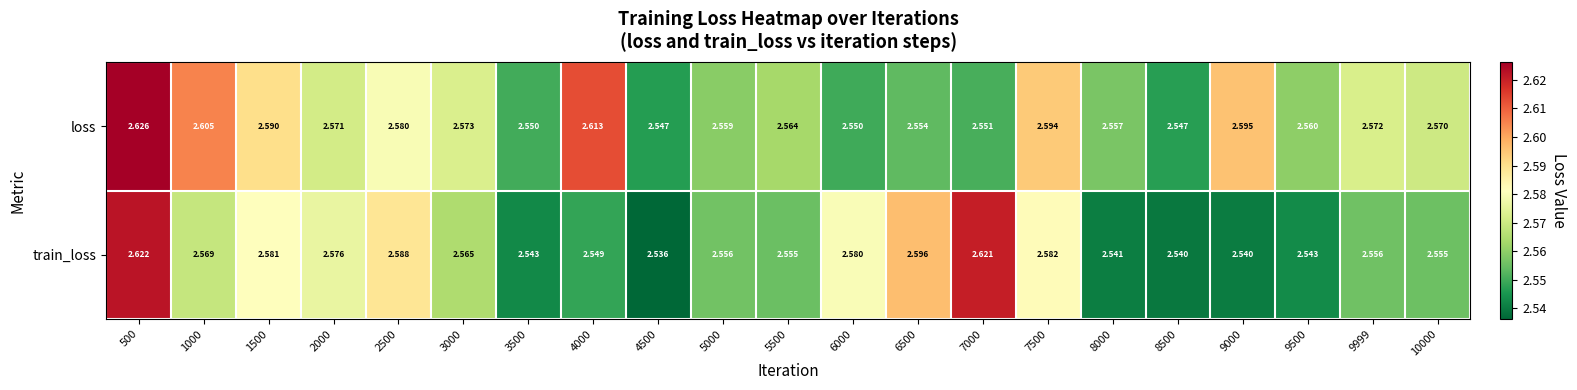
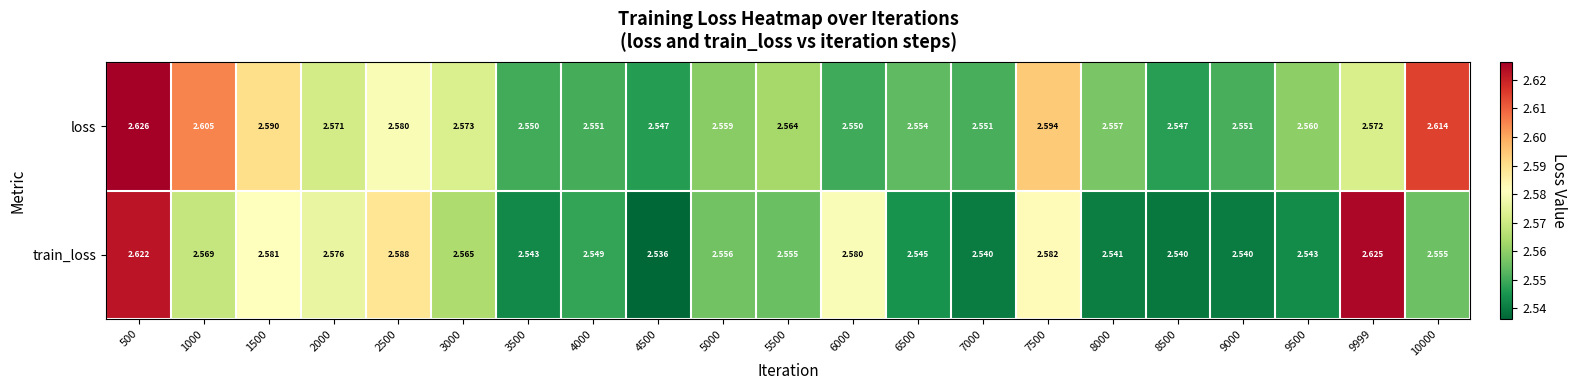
  {
    "loss": {
      "500": 2.626,
      "1000": 2.605,
      "1500": 2.590,
      "2000": 2.571,
      "2500": 2.580,
      "3000": 2.573,
      "3500": 2.550,
-     "4000": 2.613,
+     "4000": 2.551,
      "4500": 2.547,
      "5000": 2.559,
      "5500": 2.564,
      "6000": 2.550,
      "6500": 2.554,
      "7000": 2.551,
      "7500": 2.594,
      "8000": 2.557,
      "8500": 2.547,
-     "9000": 2.595,
+     "9000": 2.551,
      "9500": 2.560,
      "9999": 2.572,
-     "10000": 2.570
+     "10000": 2.614
    },
    "train_loss": {
      "500": 2.622,
      "1000": 2.569,
      "1500": 2.581,
      "2000": 2.576,
      "2500": 2.588,
      "3000": 2.565,
      "3500": 2.543,
      "4000": 2.549,
      "4500": 2.536,
      "5000": 2.556,
      "5500": 2.555,
      "6000": 2.580,
-     "6500": 2.596,
-     "7000": 2.621,
+     "6500": 2.545,
+     "7000": 2.540,
      "7500": 2.582,
      "8000": 2.541,
      "8500": 2.540,
      "9000": 2.540,
      "9500": 2.543,
-     "9999": 2.556,
+     "9999": 2.625,
      "10000": 2.555
    }
  }
